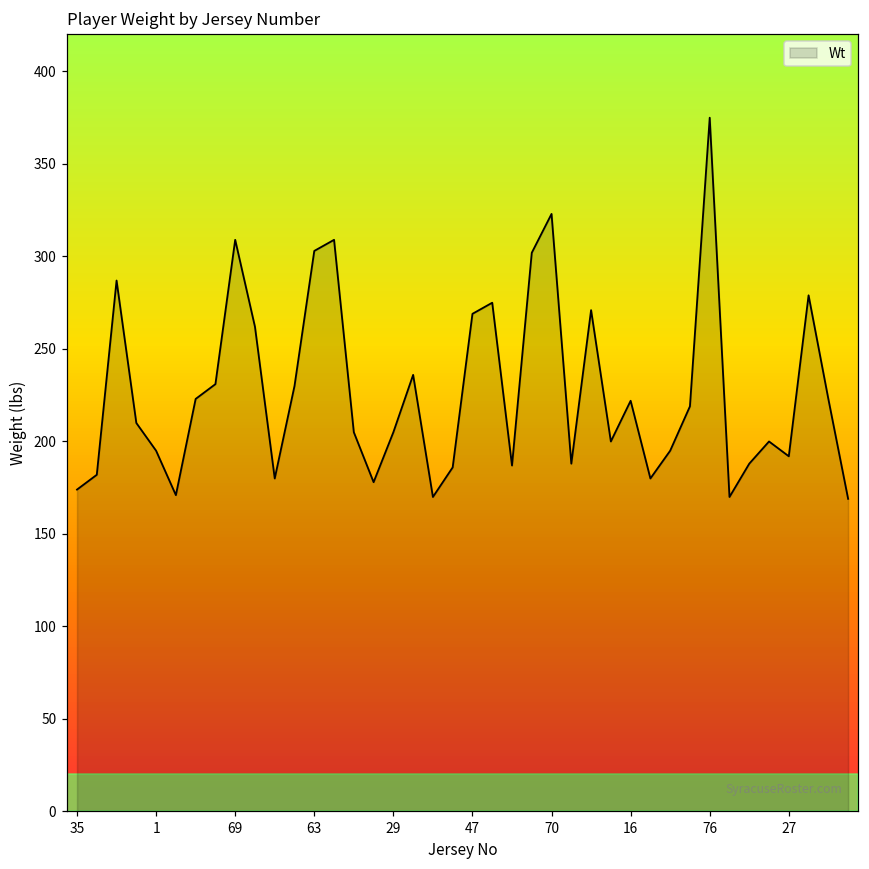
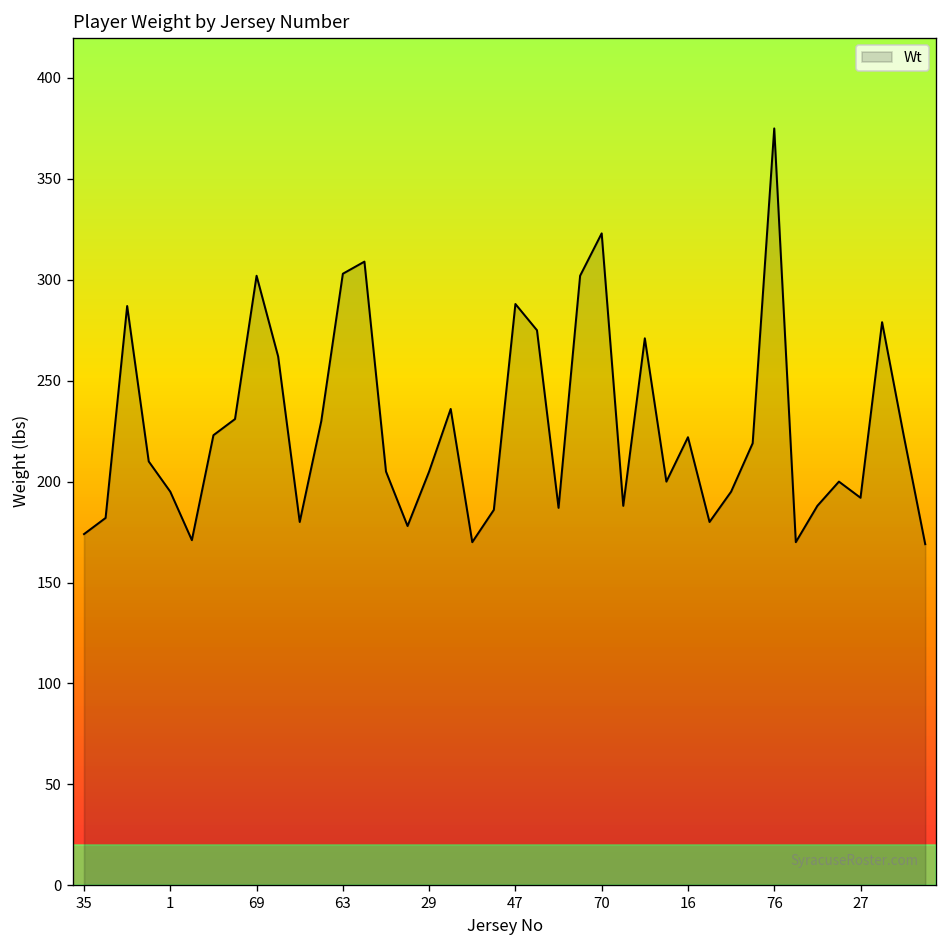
  {
-   "69": 309,
+   "69": 302,
    "63": 303,
-   "47": 269,
+   "47": 288,
    "70": 323,
    "16": 222,
    "76": 375
  }
